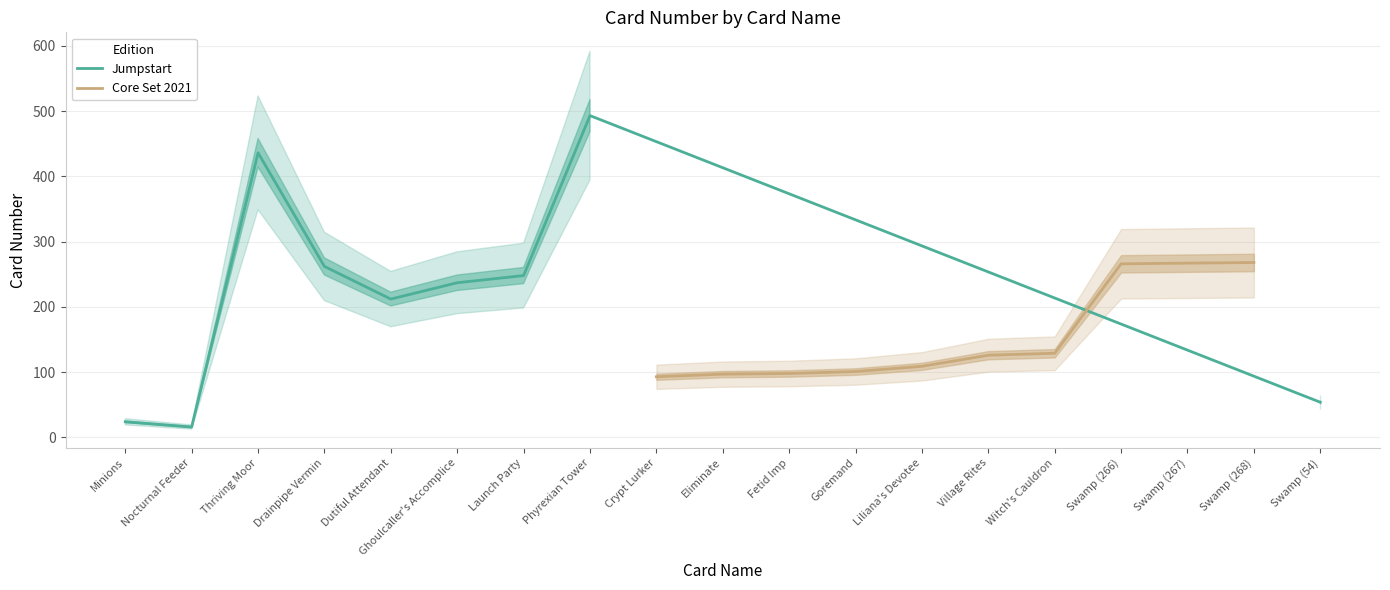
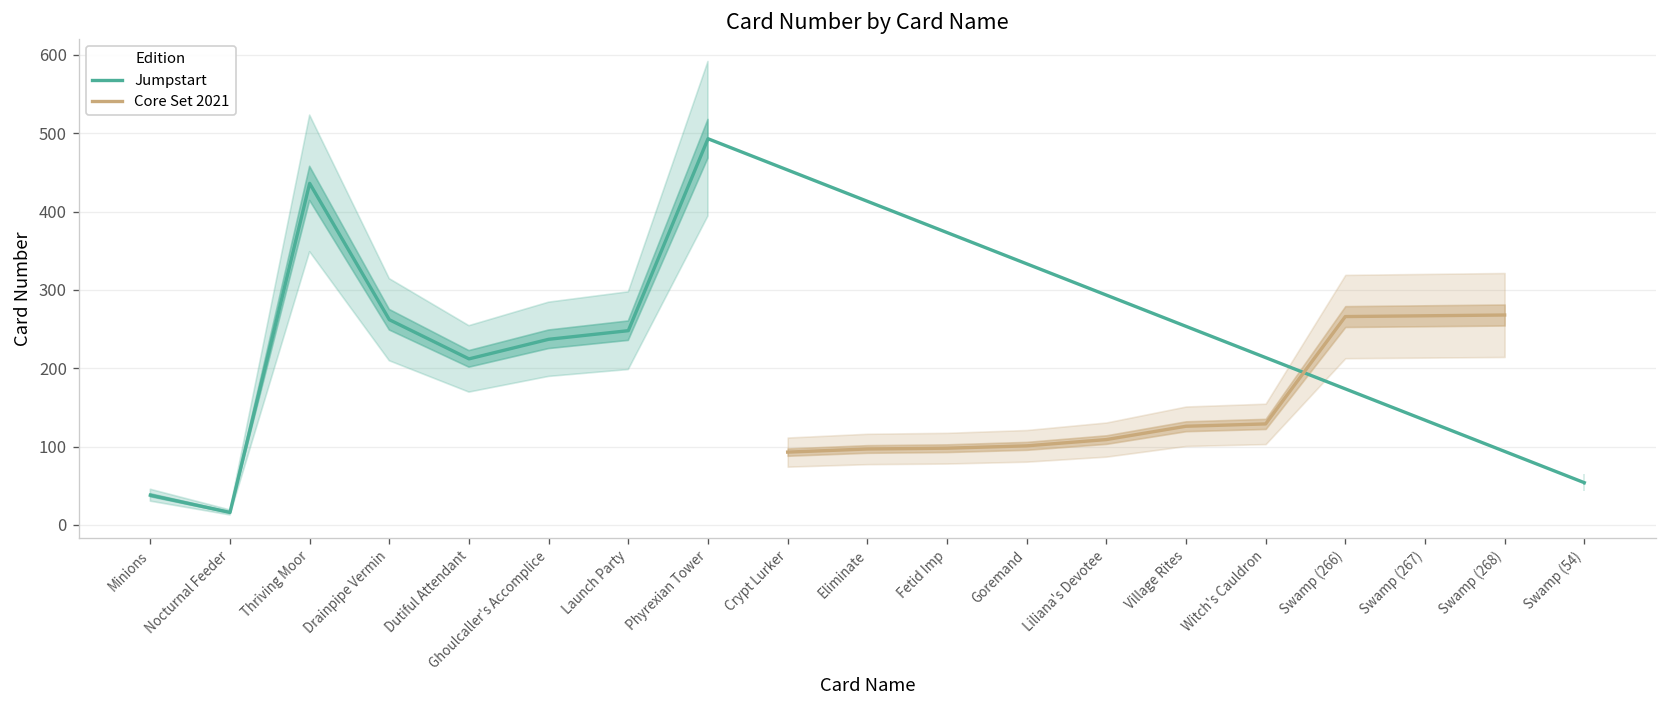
  {
    "Jumpstart": {
-     "Minions": 20,
+     "Minions": 40,
      "Nocturnal Feeder": 20,
      "Thriving Moor": 440,
      "Drainpipe Vermin": 260,
      "Dutiful Attendant": 210,
      "Ghoulcaller's Accomplice": 240,
      "Launch Party": 250,
      "Phyrexian Tower": 490,
      "Swamp (54)": 50
    }
  }
